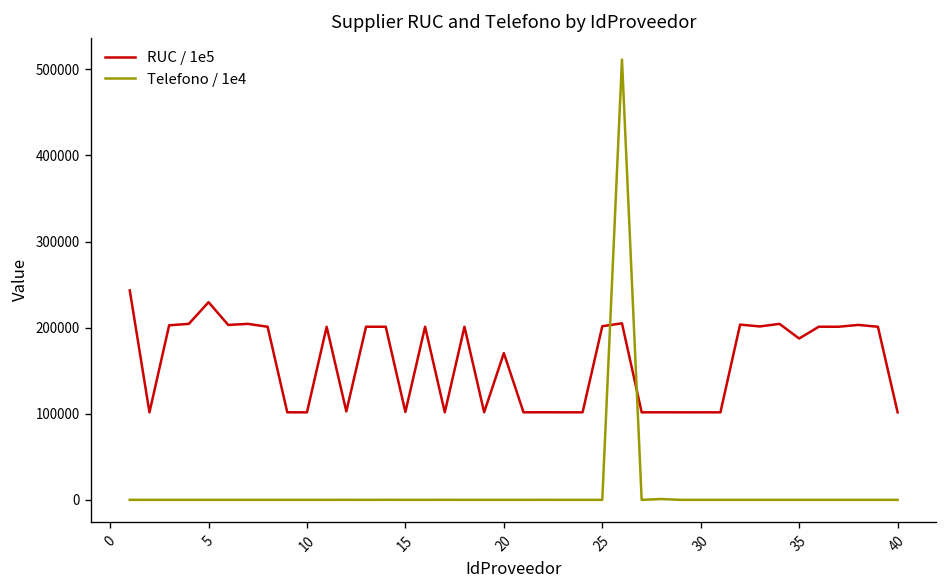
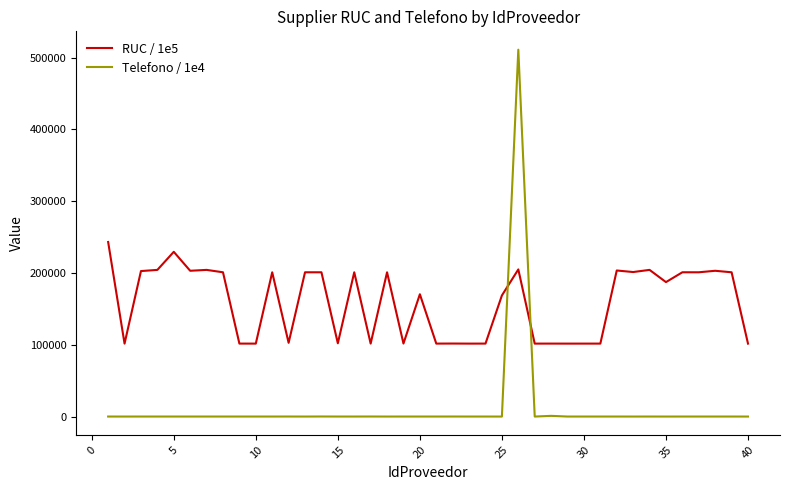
  {
    "RUC / 1e5": {
      "5": 230000,
      "10": 100000,
      "15": 100000,
      "20": 170000,
-     "25": 200000,
+     "25": 170000,
      "30": 100000,
      "35": 190000,
      "40": 100000
    },
    "Telefono / 1e4": {
      "5": 0,
      "10": 0,
      "15": 0,
      "20": 0,
      "25": 0,
      "30": 0,
      "35": 0,
      "40": 0
    }
  }
